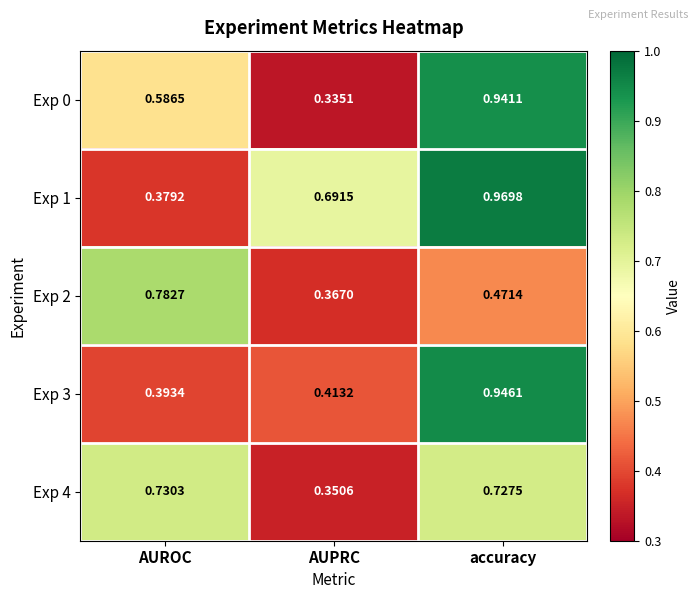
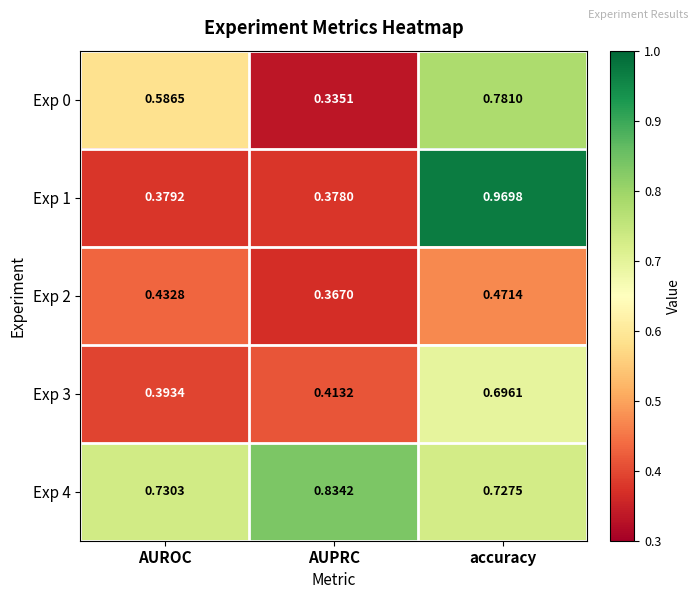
  {
    "Exp 0": {
      "AUROC": 0.5865,
      "AUPRC": 0.3351,
-     "accuracy": 0.9411
+     "accuracy": 0.7810
    },
    "Exp 1": {
      "AUROC": 0.3792,
-     "AUPRC": 0.6915,
+     "AUPRC": 0.3780,
      "accuracy": 0.9698
    },
    "Exp 2": {
-     "AUROC": 0.7827,
+     "AUROC": 0.4328,
      "AUPRC": 0.3670,
      "accuracy": 0.4714
    },
    "Exp 3": {
      "AUROC": 0.3934,
      "AUPRC": 0.4132,
-     "accuracy": 0.9461
+     "accuracy": 0.6961
    },
    "Exp 4": {
      "AUROC": 0.7303,
-     "AUPRC": 0.3506,
+     "AUPRC": 0.8342,
      "accuracy": 0.7275
    }
  }
